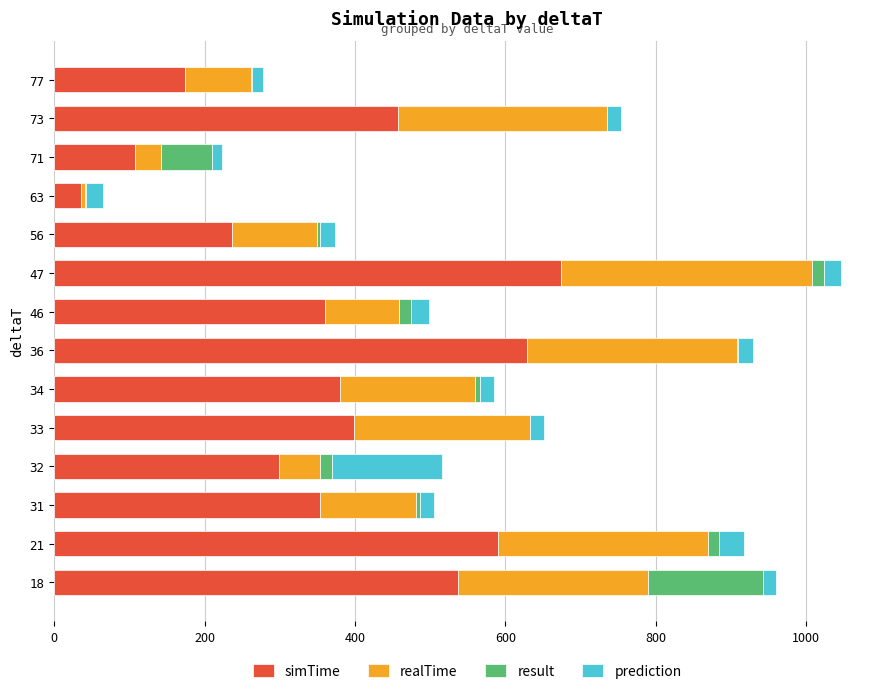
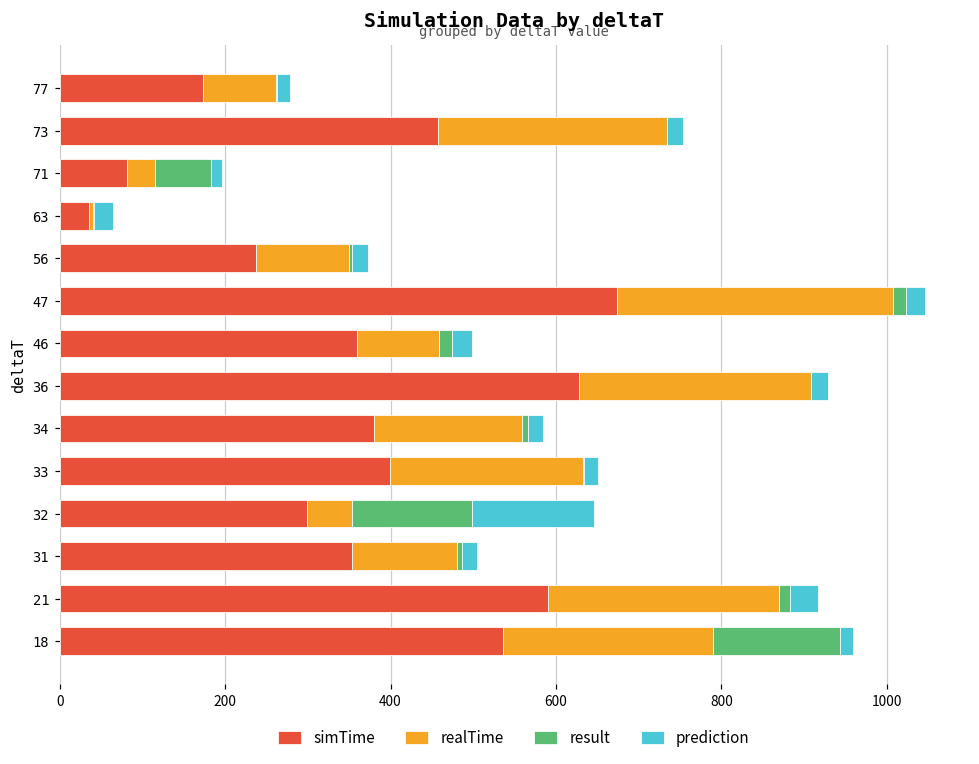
  {
    "simTime": {
      "77": 170,
      "73": 460,
-     "71": 110,
+     "71": 80,
      "63": 40,
      "56": 240,
      "47": 670,
      "46": 360,
      "36": 630,
      "34": 380,
      "33": 400,
      "32": 300,
      "31": 350,
      "21": 590,
      "18": 540
    },
    "realTime": {
      "77": 90,
      "73": 280,
      "71": 30,
      "63": 10,
      "56": 110,
      "47": 330,
      "46": 100,
      "36": 280,
      "34": 180,
      "33": 230,
      "32": 50,
      "31": 130,
      "21": 280,
      "18": 250
    },
    "result": {
      "71": 70,
      "56": 0,
      "47": 20,
      "46": 20,
      "34": 10,
-     "32": 20,
+     "32": 150,
      "31": 10,
      "21": 10,
      "18": 150
    },
    "prediction": {
      "77": 20,
      "73": 20,
      "71": 10,
      "63": 20,
      "56": 20,
      "47": 20,
      "46": 20,
      "36": 20,
      "34": 20,
      "33": 20,
      "32": 150,
      "31": 20,
      "21": 30,
      "18": 20
    }
  }
